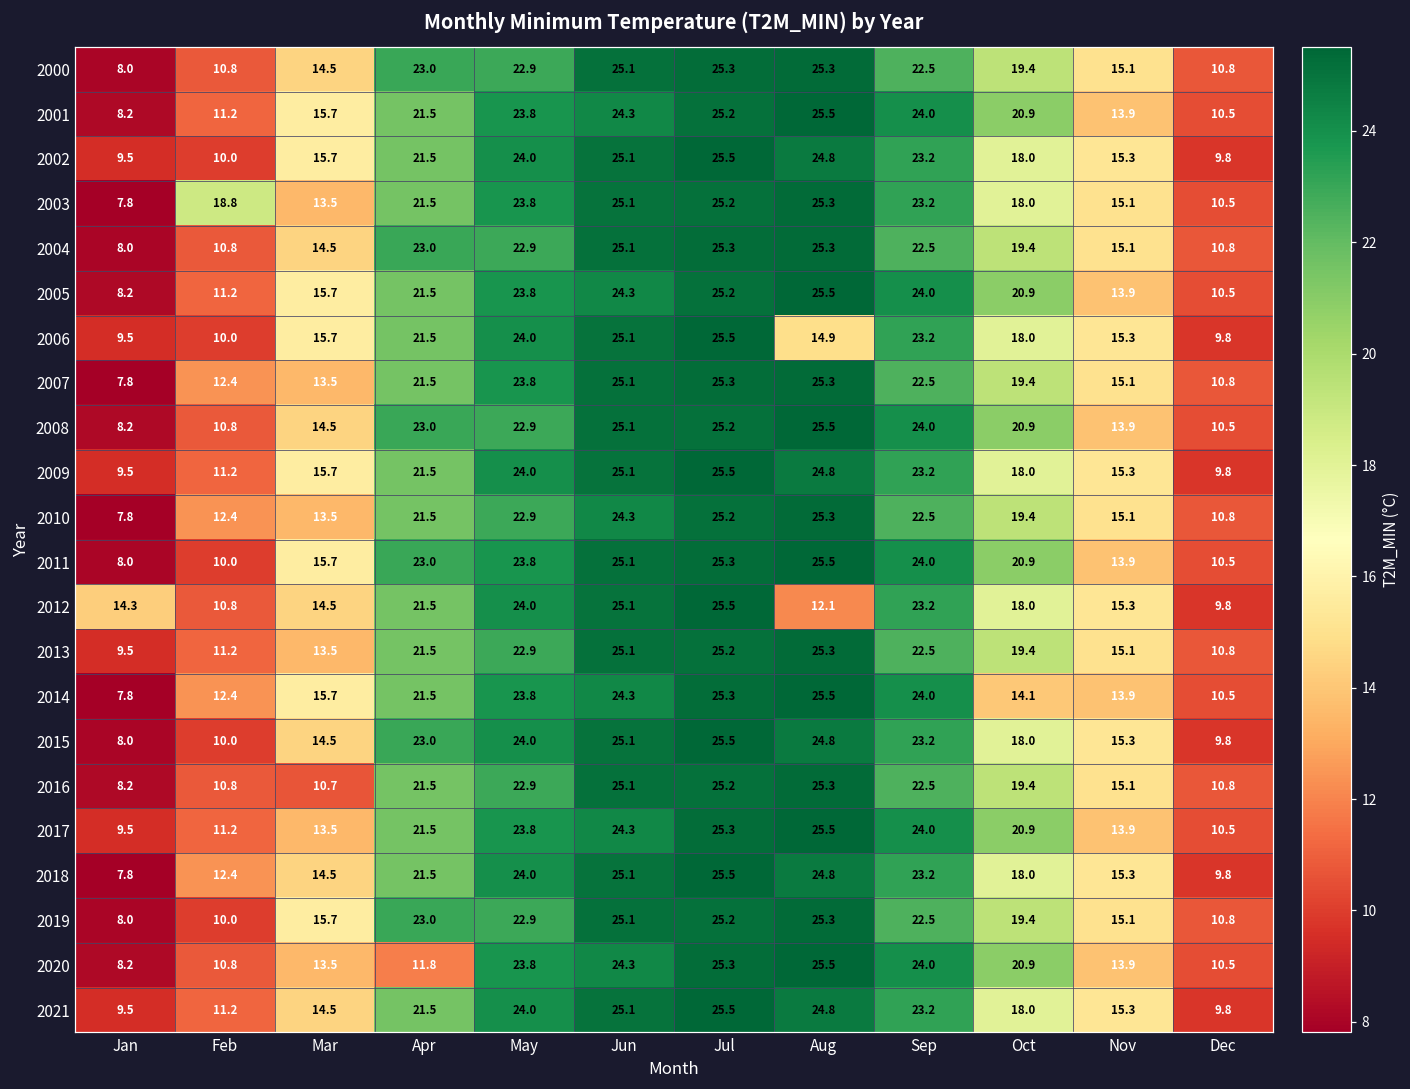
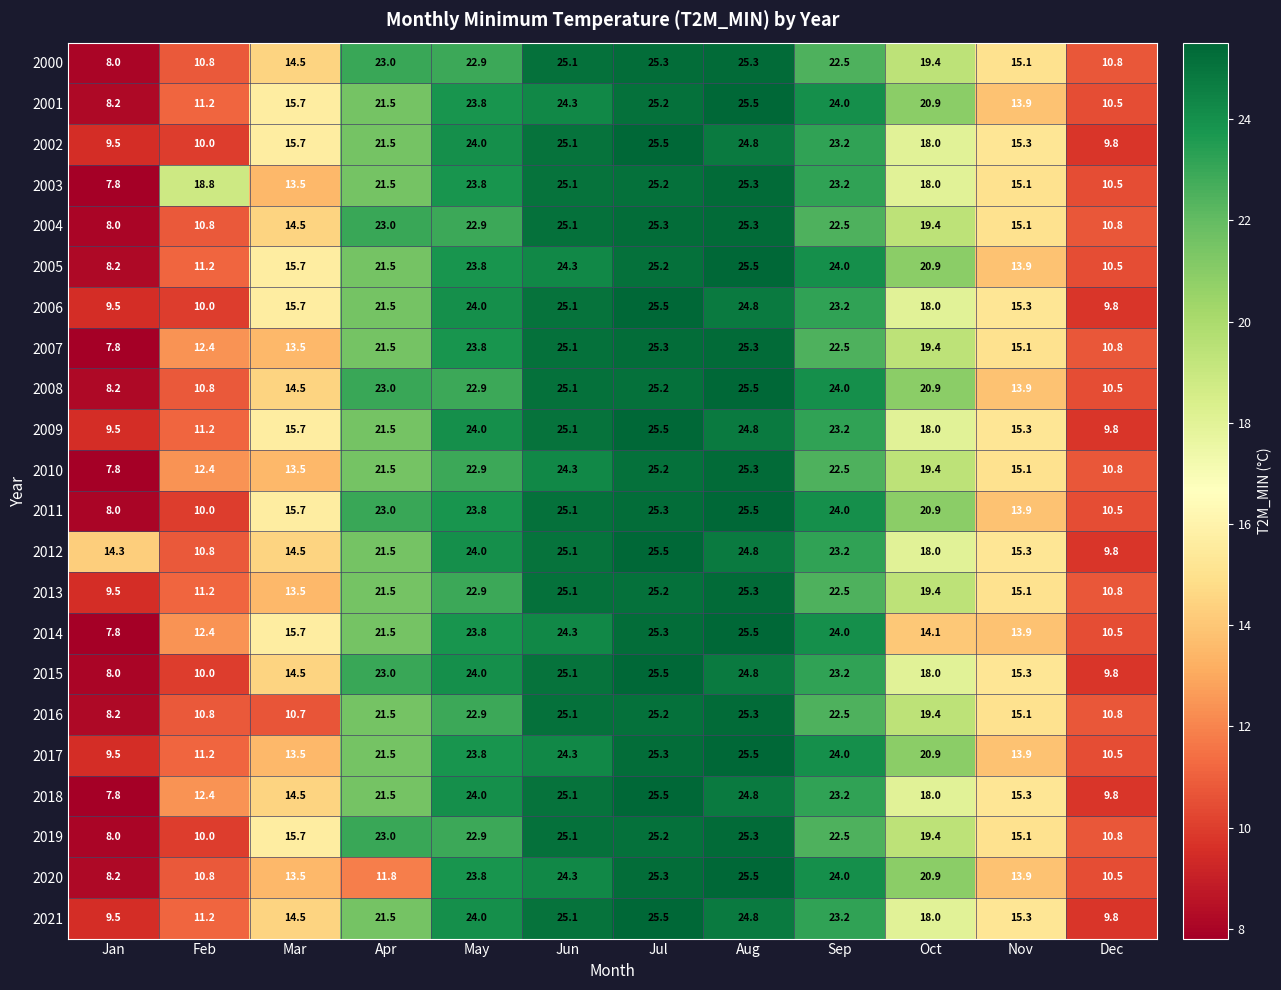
  {
    "2006": {
      "Jan": 9.5,
      "Feb": 10.0,
      "Mar": 15.7,
      "Apr": 21.5,
      "May": 24.0,
      "Jun": 25.1,
      "Jul": 25.5,
-     "Aug": 14.9,
+     "Aug": 24.8,
      "Sep": 23.2,
      "Oct": 18.0,
      "Nov": 15.3,
      "Dec": 9.8
    },
    "2012": {
      "Jan": 14.3,
      "Feb": 10.8,
      "Mar": 14.5,
      "Apr": 21.5,
      "May": 24.0,
      "Jun": 25.1,
      "Jul": 25.5,
-     "Aug": 12.1,
+     "Aug": 24.8,
      "Sep": 23.2,
      "Oct": 18.0,
      "Nov": 15.3,
      "Dec": 9.8
    }
  }
